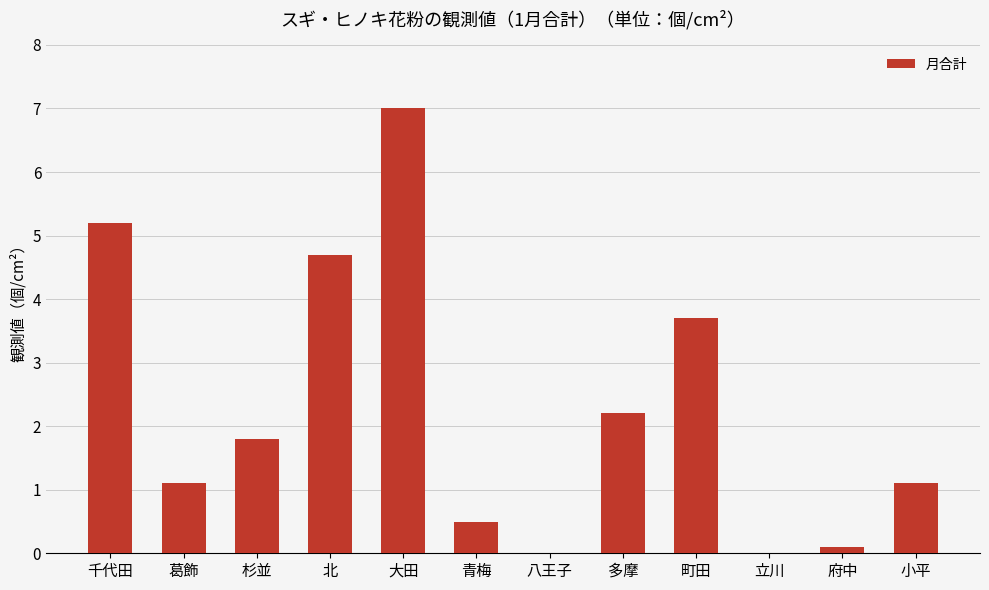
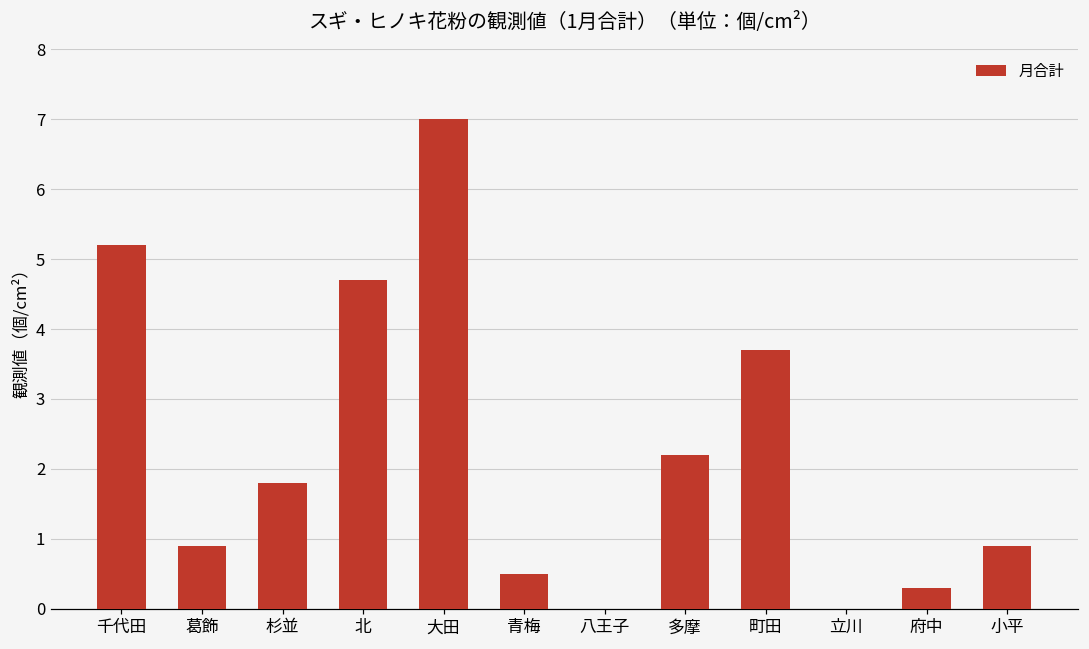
  {
    "千代田": 5.2,
-   "葛飾": 1.1,
+   "葛飾": 0.9,
    "杉並": 1.8,
    "北": 4.7,
    "大田": 7.0,
    "青梅": 0.5,
    "八王子": 0.0,
    "多摩": 2.2,
    "町田": 3.7,
    "立川": 0.0,
-   "府中": 0.1,
-   "小平": 1.1
+   "府中": 0.3,
+   "小平": 0.9
  }
